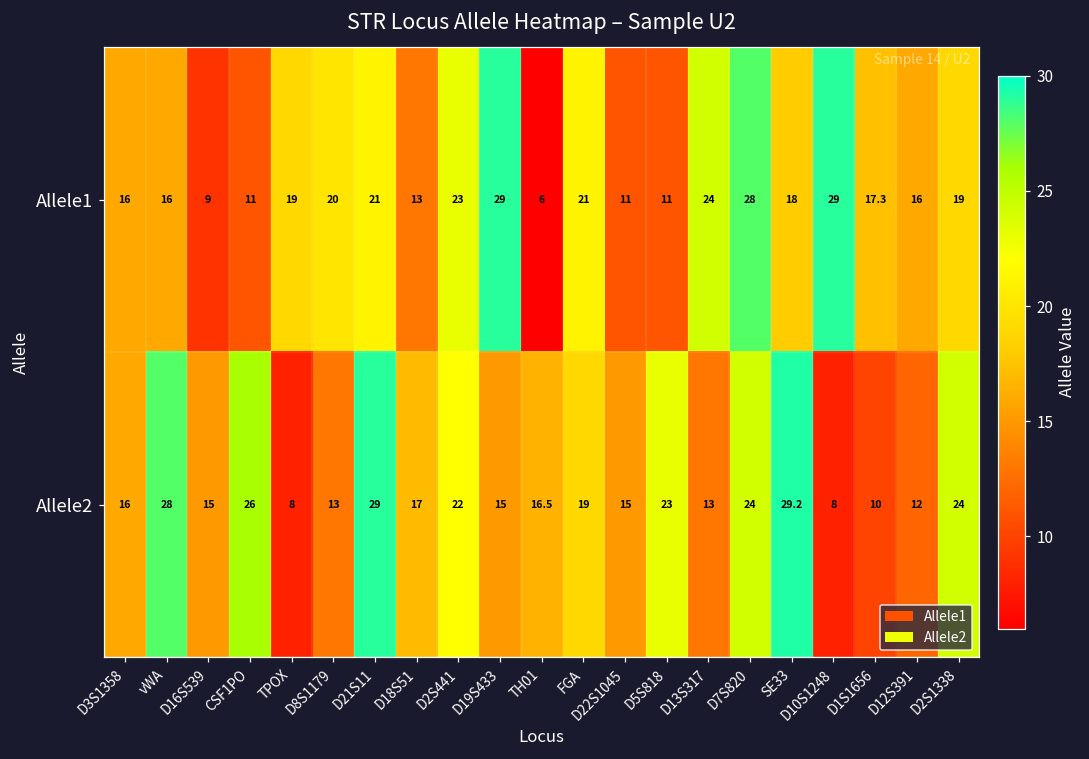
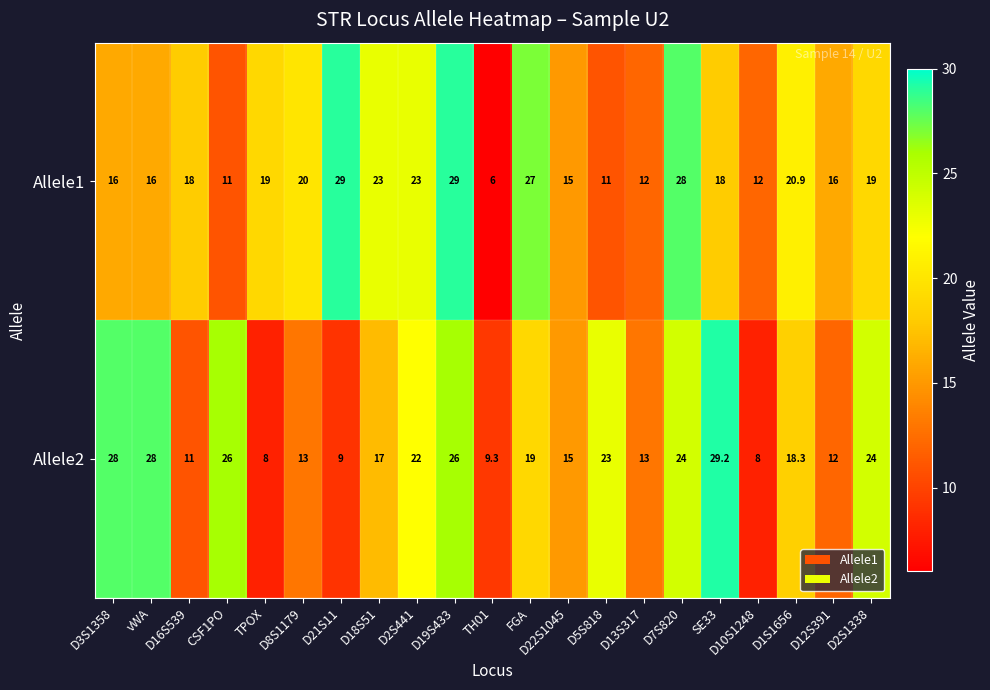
  {
    "Allele1": {
      "D3S1358": 16,
      "vWA": 16,
-     "D16S539": 9,
+     "D16S539": 18,
      "CSF1PO": 11,
      "TPOX": 19,
      "D8S1179": 20,
-     "D21S11": 21,
-     "D18S51": 13,
+     "D21S11": 29,
+     "D18S51": 23,
      "D2S441": 23,
      "D19S433": 29,
      "TH01": 6,
-     "FGA": 21,
-     "D22S1045": 11,
+     "FGA": 27,
+     "D22S1045": 15,
      "D5S818": 11,
-     "D13S317": 24,
+     "D13S317": 12,
      "D7S820": 28,
      "SE33": 18,
-     "D10S1248": 29,
-     "D1S1656": 17.3,
+     "D10S1248": 12,
+     "D1S1656": 20.9,
      "D2S1338": 19
    },
    "Allele2": {
-     "D3S1358": 16,
+     "D3S1358": 28,
      "vWA": 28,
-     "D16S539": 15,
+     "D16S539": 11,
      "CSF1PO": 26,
      "TPOX": 8,
      "D8S1179": 13,
-     "D21S11": 29,
+     "D21S11": 9,
      "D18S51": 17,
      "D2S441": 22,
-     "D19S433": 15,
-     "TH01": 16.5,
+     "D19S433": 26,
+     "TH01": 9.3,
      "FGA": 19,
      "D22S1045": 15,
      "D5S818": 23,
      "D13S317": 13,
      "D7S820": 24,
      "SE33": 29.2,
      "D10S1248": 8,
-     "D1S1656": 10,
+     "D1S1656": 18.3,
      "D12S391": 12,
      "D2S1338": 24
    }
  }
